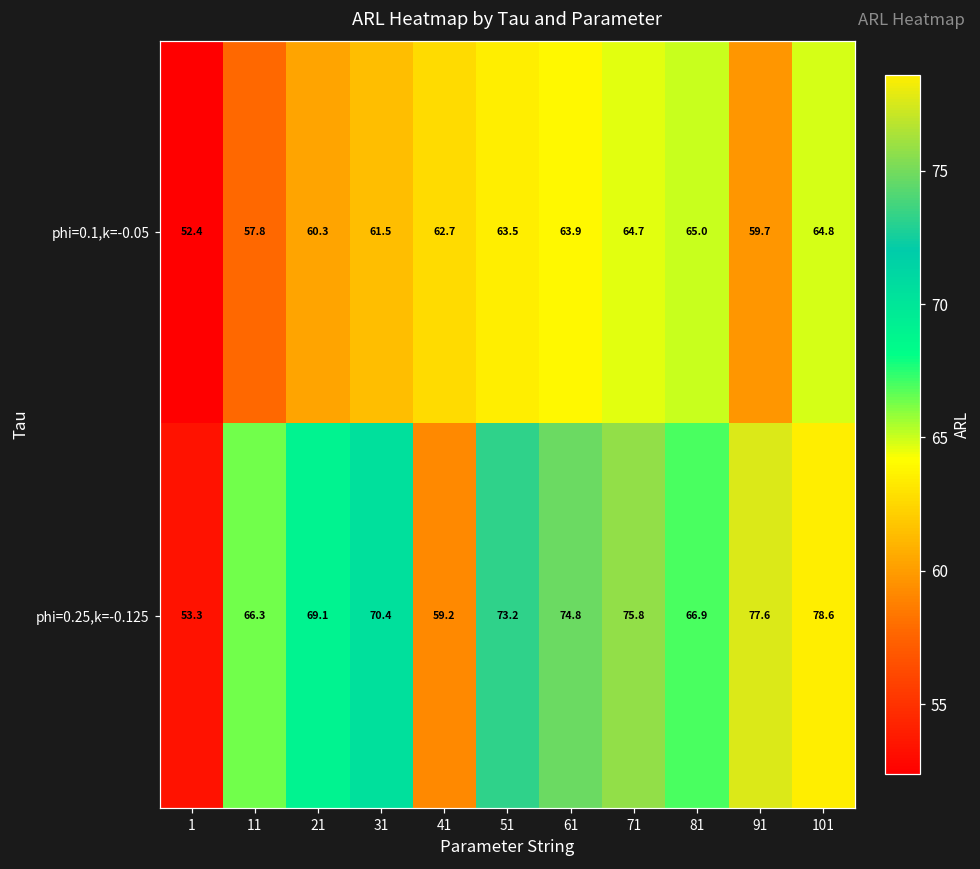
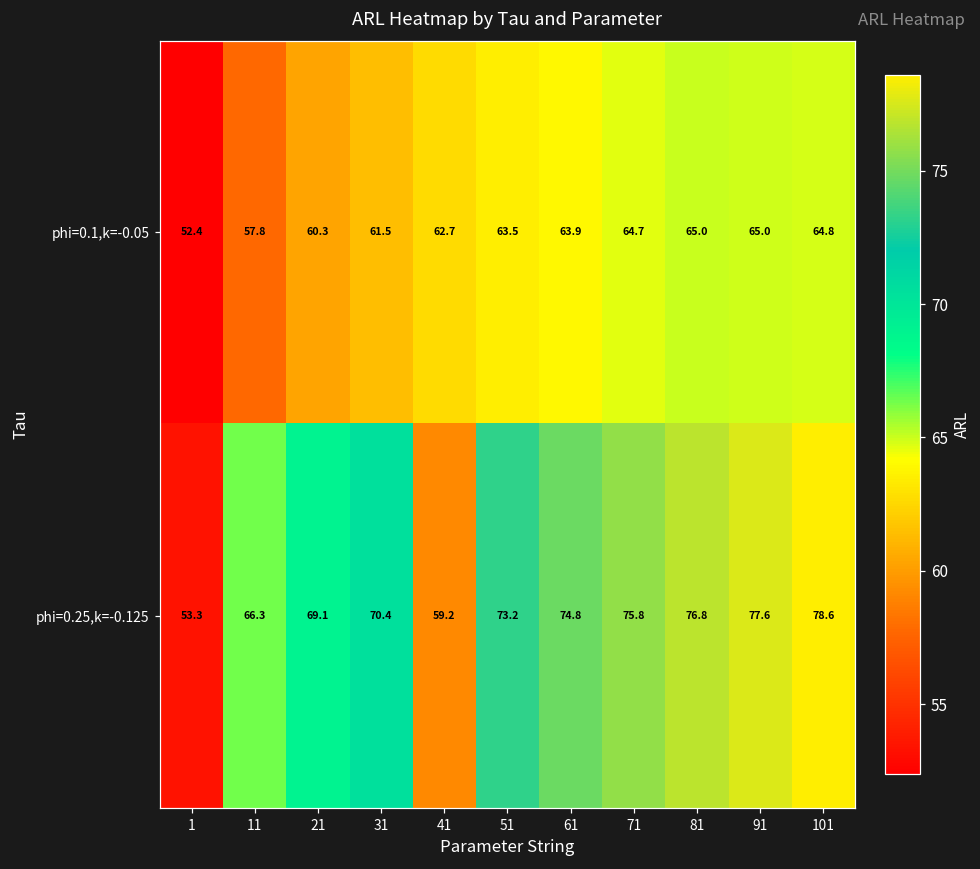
  {
    "phi=0.1,k=-0.05": {
      "1": 52.4,
      "11": 57.8,
      "21": 60.3,
      "31": 61.5,
      "41": 62.7,
      "51": 63.5,
      "61": 63.9,
      "71": 64.7,
      "81": 65.0,
-     "91": 59.7,
+     "91": 65.0,
      "101": 64.8
    },
    "phi=0.25,k=-0.125": {
      "1": 53.3,
      "11": 66.3,
      "21": 69.1,
      "31": 70.4,
      "41": 59.2,
      "51": 73.2,
      "61": 74.8,
      "71": 75.8,
-     "81": 66.9,
+     "81": 76.8,
      "91": 77.6,
      "101": 78.6
    }
  }
